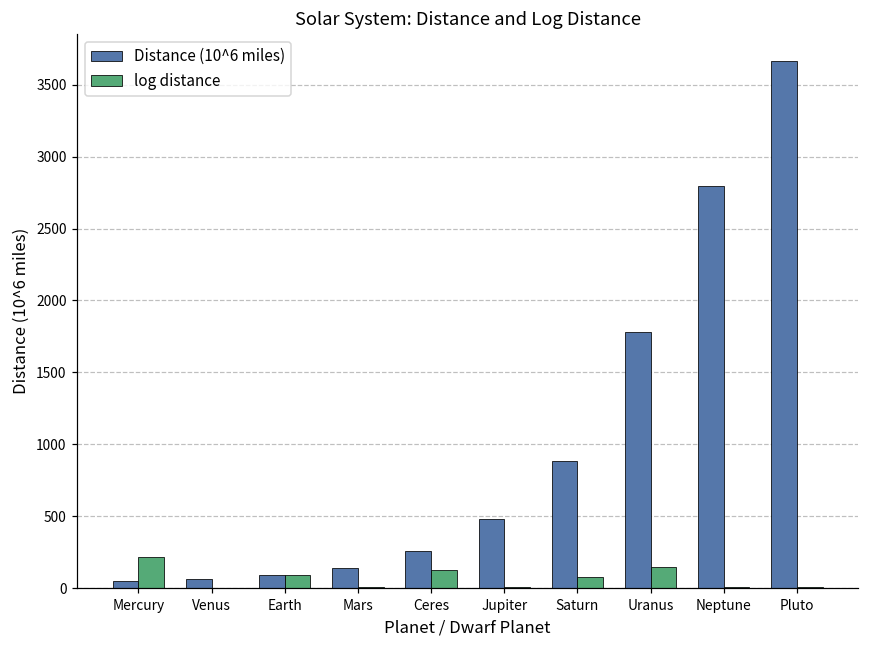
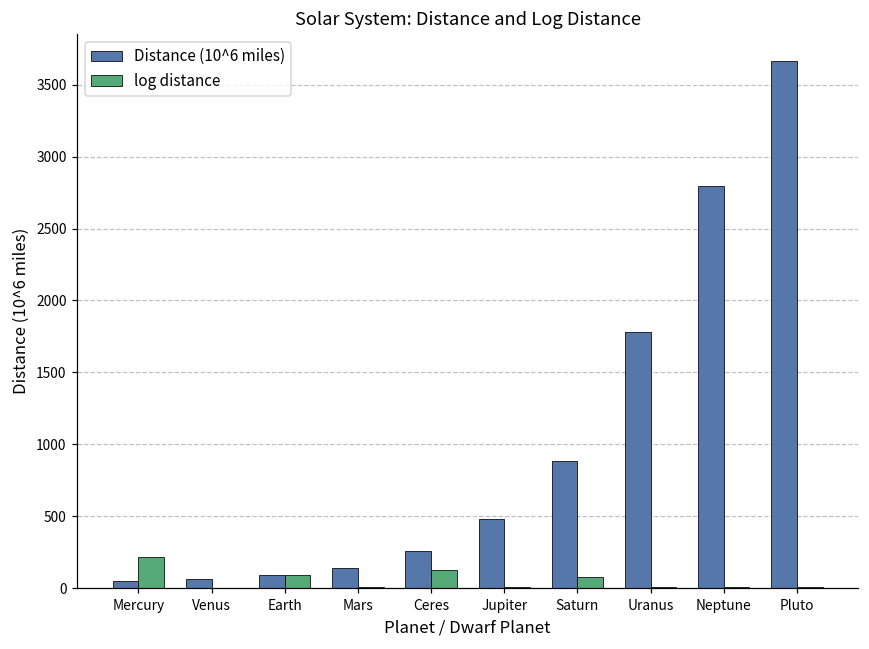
  {
    "Distance (10^6 miles)": {
      "Mercury": 50,
      "Venus": 70,
      "Earth": 90,
      "Mars": 140,
      "Ceres": 260,
      "Jupiter": 480,
      "Saturn": 890,
      "Uranus": 1780,
      "Neptune": 2790,
      "Pluto": 3670
    },
    "log distance": {
      "Mercury": 210,
      "Earth": 90,
      "Ceres": 130,
      "Saturn": 80,
-     "Uranus": 150
+     "Uranus": 10
    }
  }
